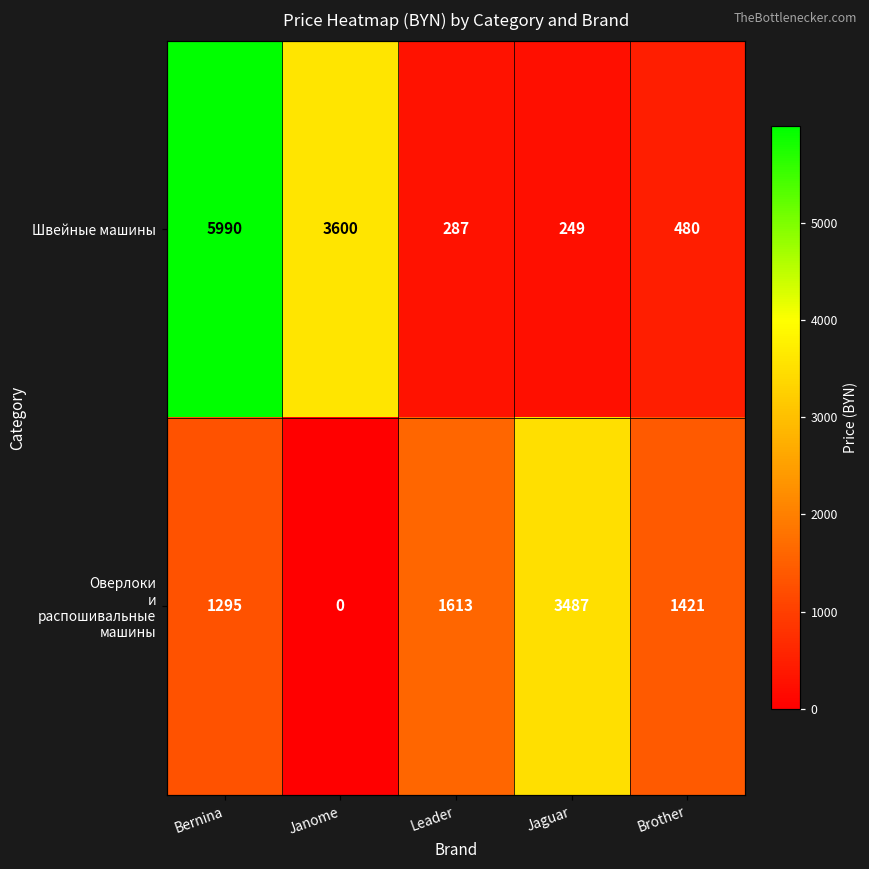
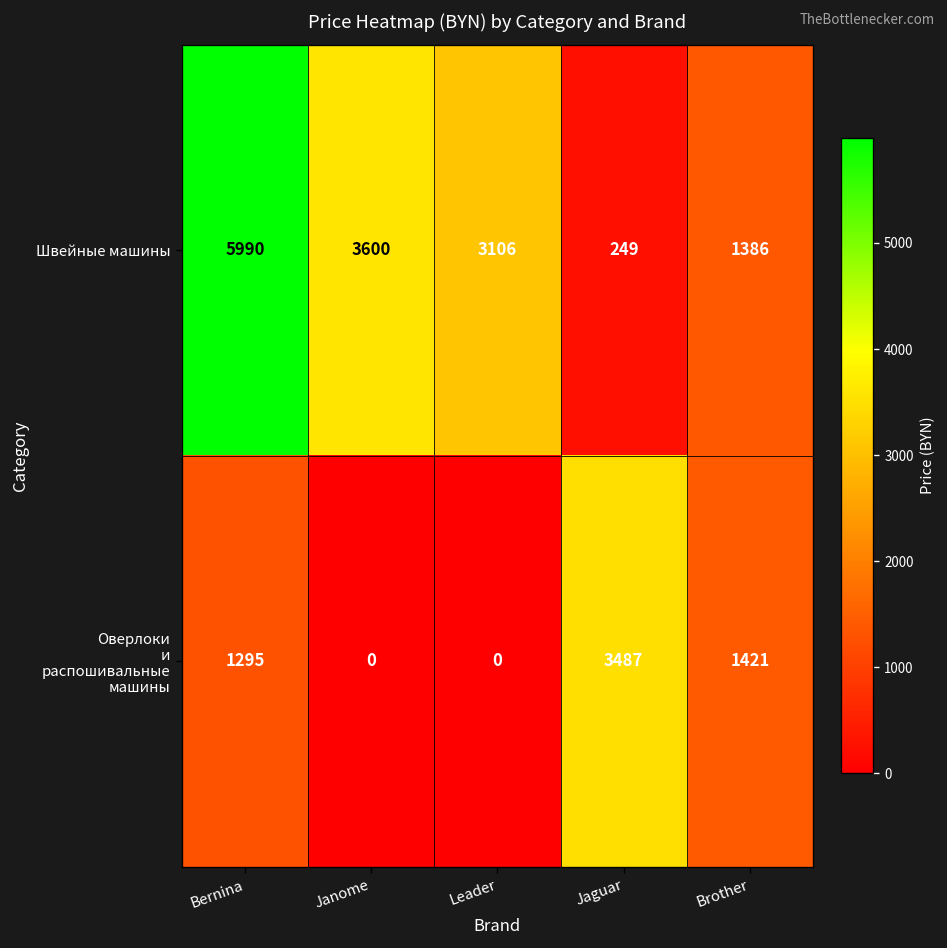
  {
    "Швейные машины": {
      "Bernina": 5990,
      "Janome": 3600,
-     "Leader": 287,
+     "Leader": 3106,
      "Jaguar": 249,
-     "Brother": 480
+     "Brother": 1386
    },
    "Оверлоки и распошивальные машины": {
      "Bernina": 1295,
      "Janome": 0,
-     "Leader": 1613,
+     "Leader": 0,
      "Jaguar": 3487,
      "Brother": 1421
    }
  }
